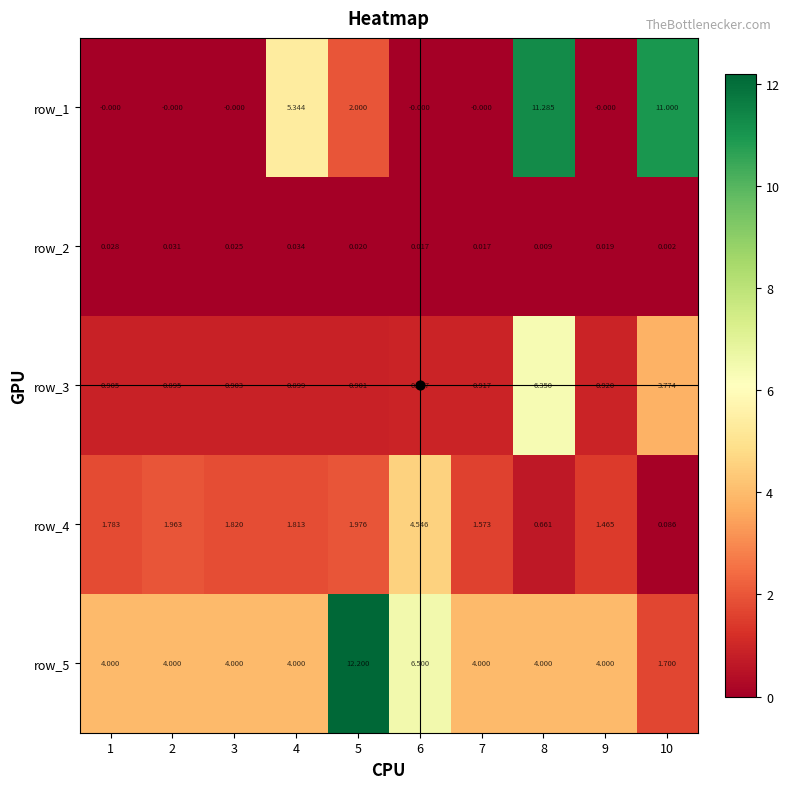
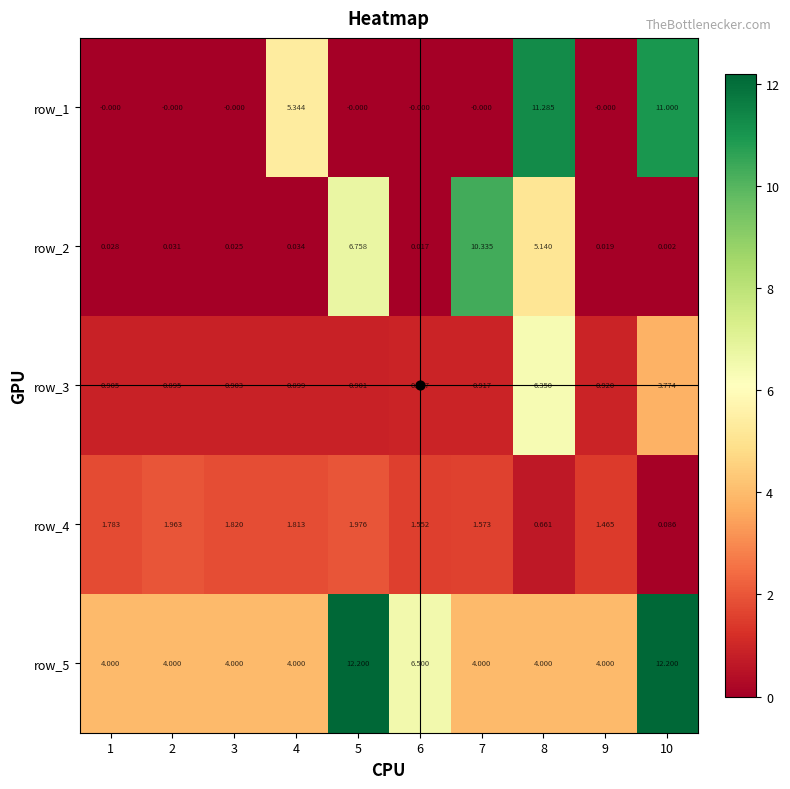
  {
    "row_1": {
      "1": -0.000,
      "2": -0.000,
      "3": -0.000,
      "4": 5.344,
-     "5": 2.000,
+     "5": -0.000,
      "6": -0.000,
      "7": -0.000,
      "8": 11.285,
      "9": -0.000,
      "10": 11.000
    },
    "row_2": {
      "1": 0.028,
      "2": 0.031,
      "3": 0.025,
      "4": 0.034,
-     "5": 0.020,
+     "5": 6.758,
      "6": 0.017,
-     "7": 0.017,
-     "8": 0.009,
+     "7": 10.335,
+     "8": 5.140,
      "9": 0.019,
      "10": 0.002
    },
    "row_3": {
      "1": 0.905,
      "2": 0.895,
      "3": 0.903,
      "4": 0.899,
      "5": 0.901,
      "7": 0.917,
      "8": 6.350,
      "9": 0.920,
      "10": 3.774
    },
    "row_4": {
      "1": 1.783,
      "2": 1.963,
      "3": 1.820,
      "4": 1.813,
      "5": 1.976,
-     "6": 4.546,
+     "6": 1.552,
      "7": 1.573,
      "8": 0.661,
      "9": 1.465,
      "10": 0.086
    },
    "row_5": {
      "1": 4.000,
      "2": 4.000,
      "3": 4.000,
      "4": 4.000,
      "5": 12.200,
      "6": 6.500,
      "7": 4.000,
      "8": 4.000,
      "9": 4.000,
-     "10": 1.700
+     "10": 12.200
    }
  }
